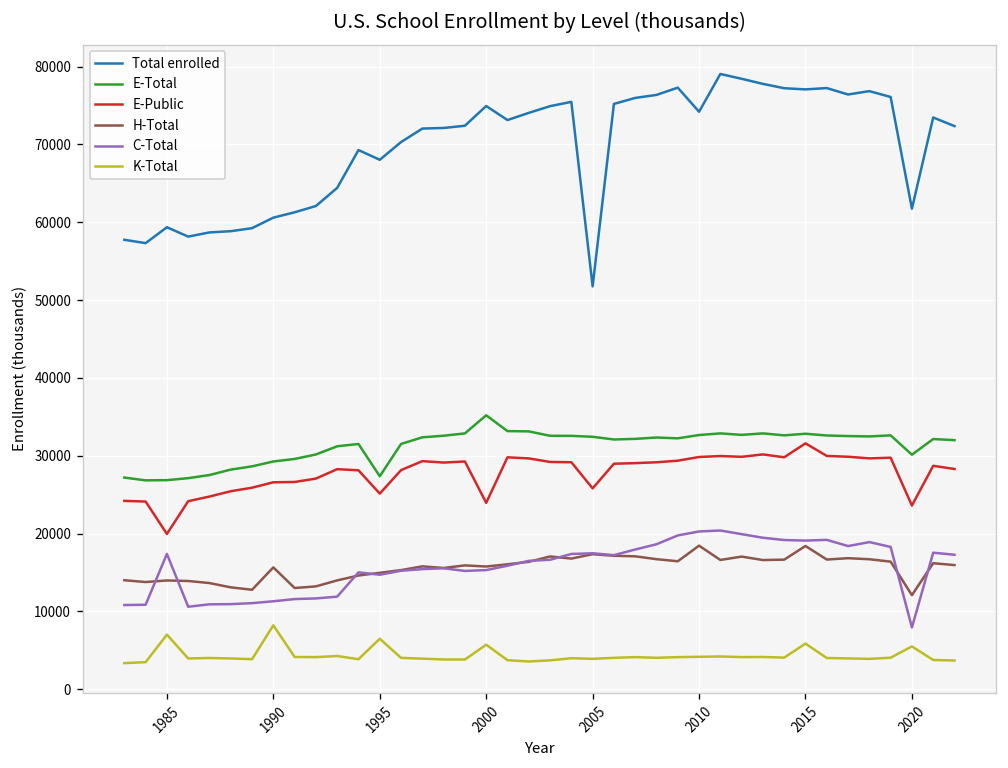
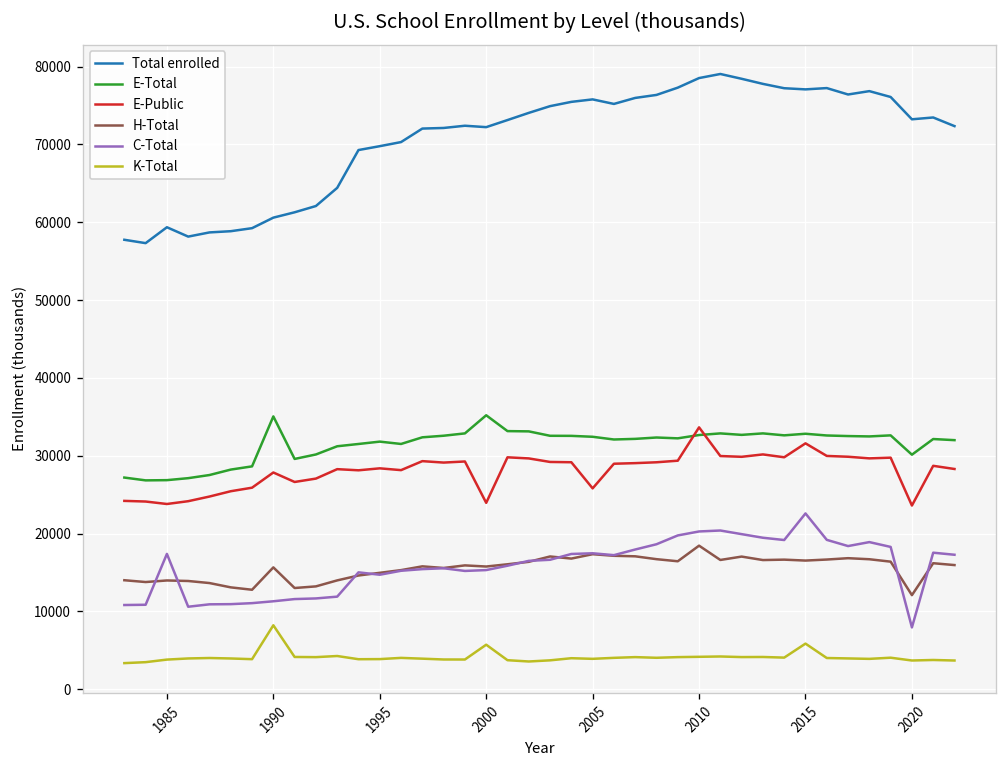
  {
    "Total enrolled": {
      "1985": 59000,
      "1990": 61000,
-     "1995": 68000,
-     "2000": 75000,
-     "2005": 52000,
-     "2010": 74000,
+     "1995": 70000,
+     "2000": 72000,
+     "2005": 76000,
+     "2010": 79000,
      "2015": 77000,
-     "2020": 62000
+     "2020": 73000
    },
    "E-Total": {
      "1985": 27000,
-     "1990": 29000,
-     "1995": 27000,
+     "1990": 35000,
+     "1995": 32000,
      "2000": 35000,
      "2005": 32000,
      "2010": 33000,
      "2015": 33000,
      "2020": 30000
    },
    "E-Public": {
-     "1985": 20000,
-     "1990": 27000,
-     "1995": 25000,
+     "1985": 24000,
+     "1990": 28000,
+     "1995": 28000,
      "2000": 24000,
      "2005": 26000,
-     "2010": 30000,
+     "2010": 34000,
      "2015": 32000,
      "2020": 24000
    },
    "H-Total": {
      "1985": 14000,
      "1990": 16000,
      "2000": 16000,
      "2010": 18000,
-     "2015": 18000,
+     "2015": 17000,
      "2020": 12000
    },
    "C-Total": {
      "1985": 17000,
      "1990": 11000,
      "2000": 15000,
      "2010": 20000,
-     "2015": 19000,
+     "2015": 23000,
      "2020": 8000
    },
    "K-Total": {
-     "1985": 7000,
+     "1985": 4000,
      "1990": 8000,
-     "1995": 6000,
+     "1995": 4000,
      "2000": 6000,
      "2005": 4000,
      "2010": 4000,
      "2015": 6000,
-     "2020": 6000
+     "2020": 4000
    }
  }
